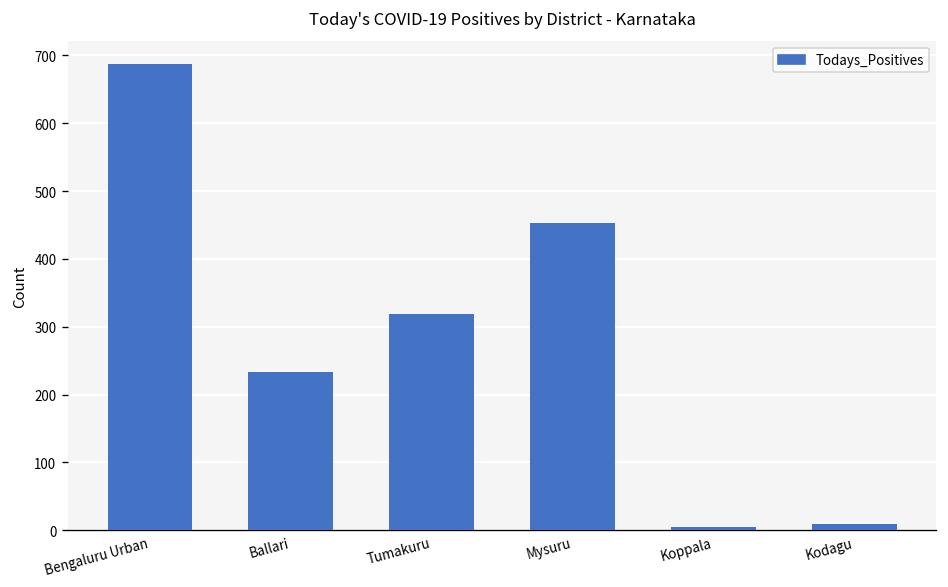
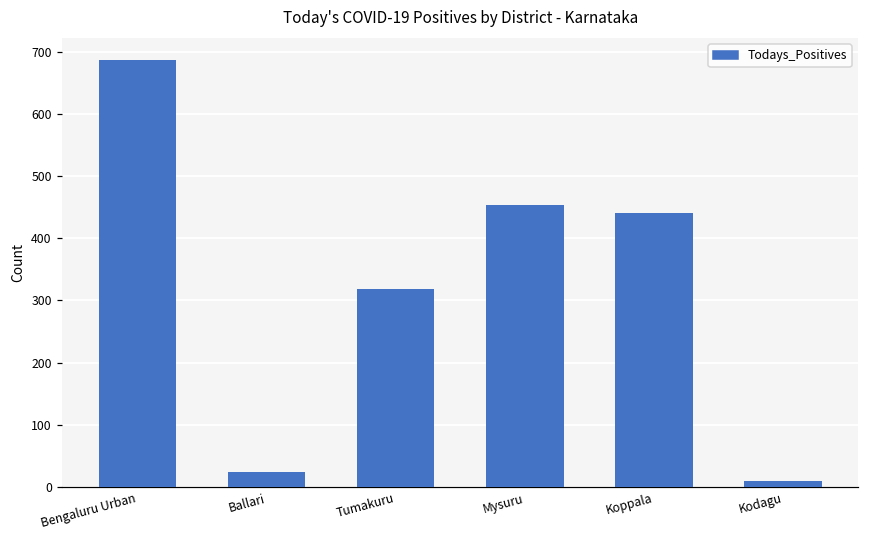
  {
    "Bengaluru Urban": 690,
-   "Ballari": 230,
+   "Ballari": 20,
    "Tumakuru": 320,
    "Mysuru": 450,
-   "Koppala": 10,
+   "Koppala": 440,
    "Kodagu": 10
  }
